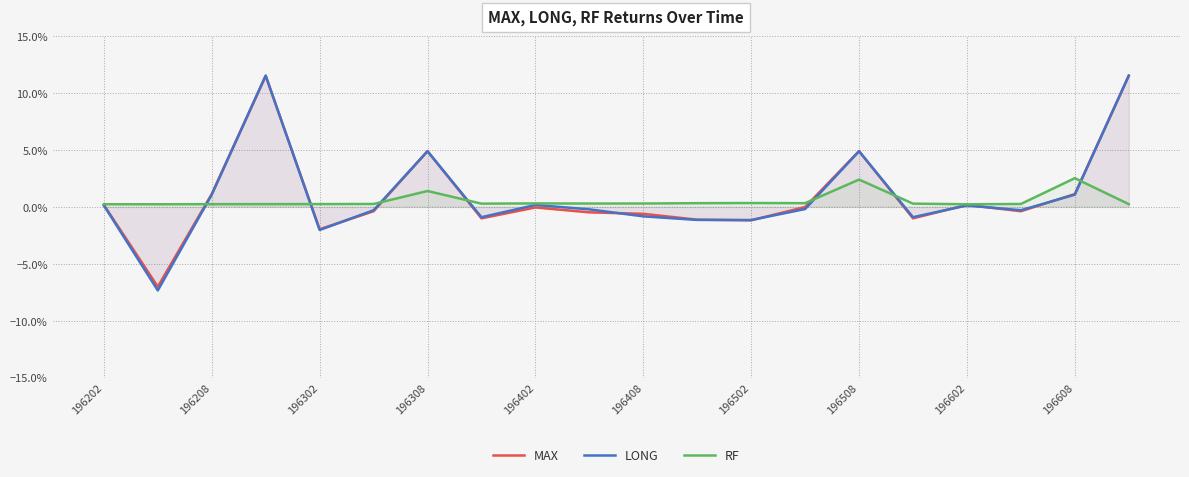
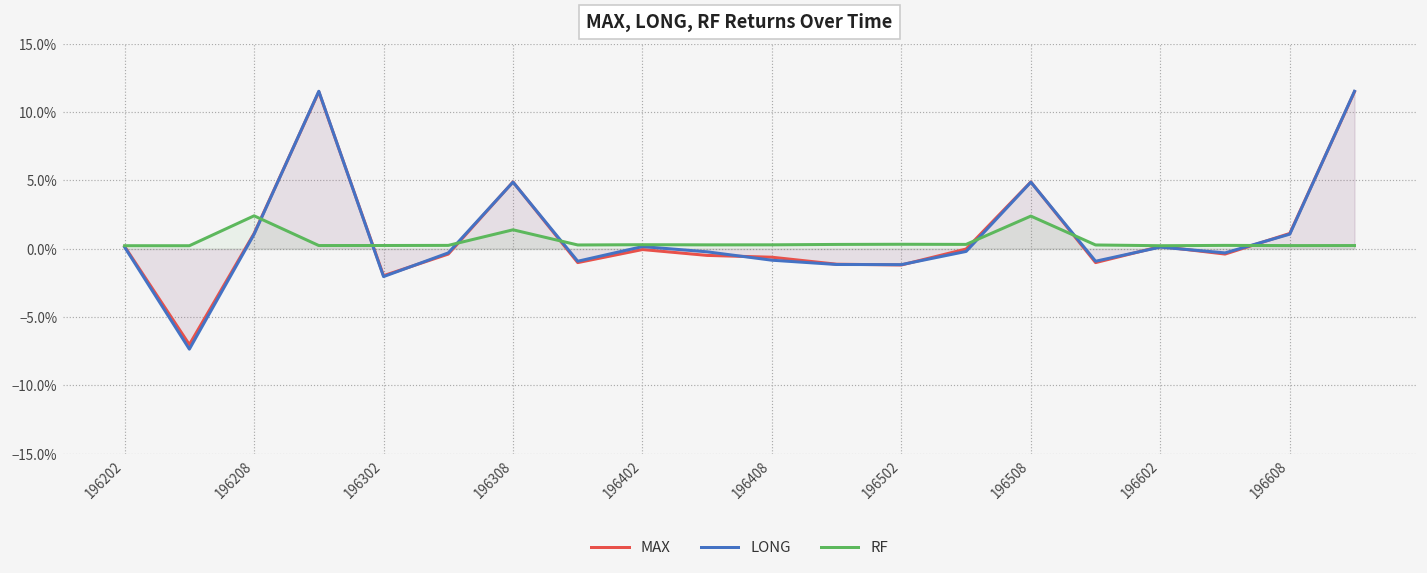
  {
    "RF": {
-     "196208": "0.2%",
+     "196208": "2.4%",
      "196302": "0.2%",
      "196308": "1.4%",
      "196408": "0.3%",
      "196502": "0.3%",
      "196508": "2.4%",
-     "196608": "2.5%"
+     "196608": "0.2%"
    }
  }
